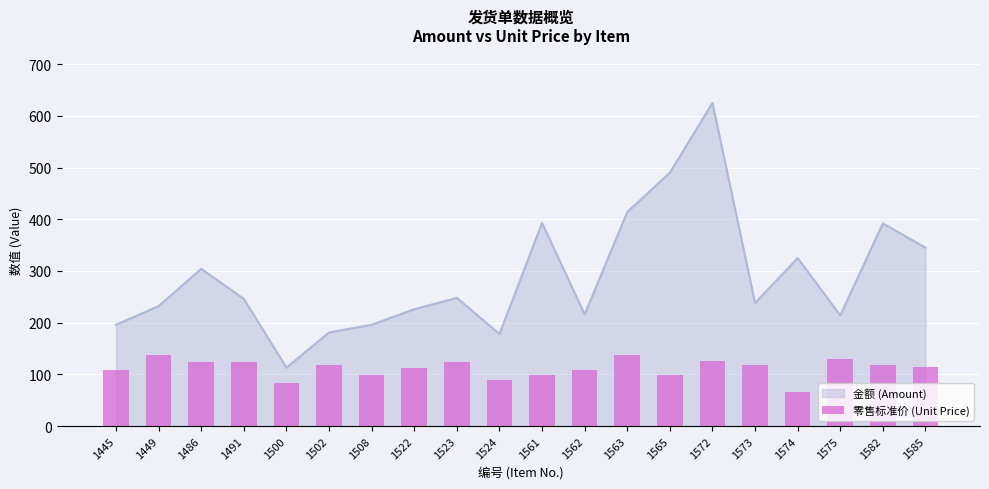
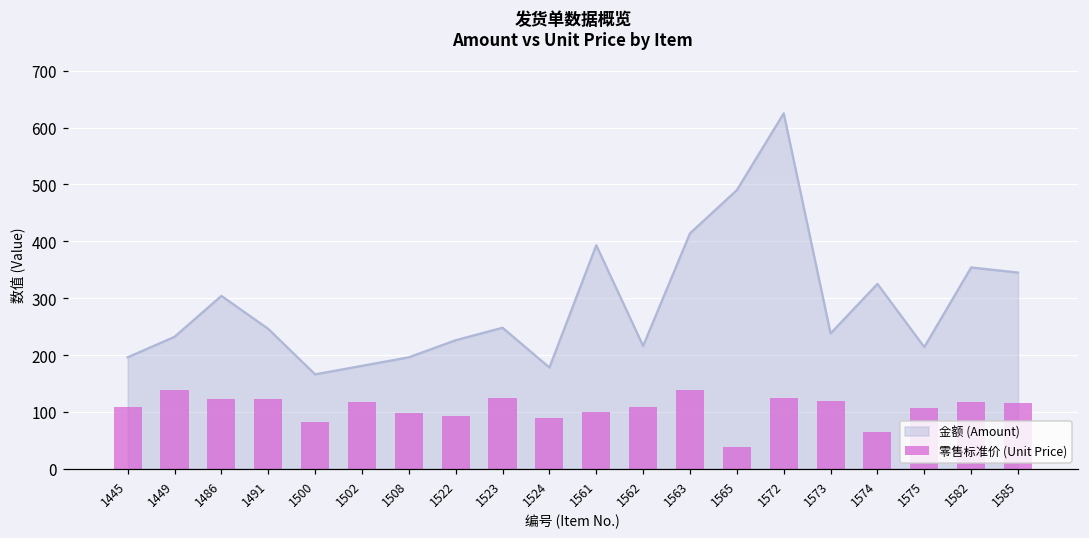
  {
    "金额 (Amount)": {
      "1445": 200,
      "1449": 230,
      "1486": 300,
      "1491": 250,
-     "1500": 110,
+     "1500": 170,
      "1502": 180,
      "1508": 200,
      "1522": 230,
      "1523": 250,
      "1524": 180,
      "1561": 390,
      "1562": 220,
      "1563": 410,
      "1565": 490,
      "1572": 630,
      "1573": 240,
      "1574": 330,
      "1575": 210,
-     "1582": 390,
+     "1582": 350,
      "1585": 350
    },
    "零售标准价 (Unit Price)": {
      "1445": 110,
      "1449": 140,
      "1486": 120,
      "1491": 120,
      "1500": 80,
      "1502": 120,
      "1508": 100,
-     "1522": 110,
+     "1522": 90,
      "1523": 120,
      "1524": 90,
      "1561": 100,
      "1562": 110,
      "1563": 140,
-     "1565": 100,
+     "1565": 40,
      "1572": 130,
      "1573": 120,
      "1574": 70,
-     "1575": 130,
+     "1575": 110,
      "1582": 120,
      "1585": 120
    }
  }
